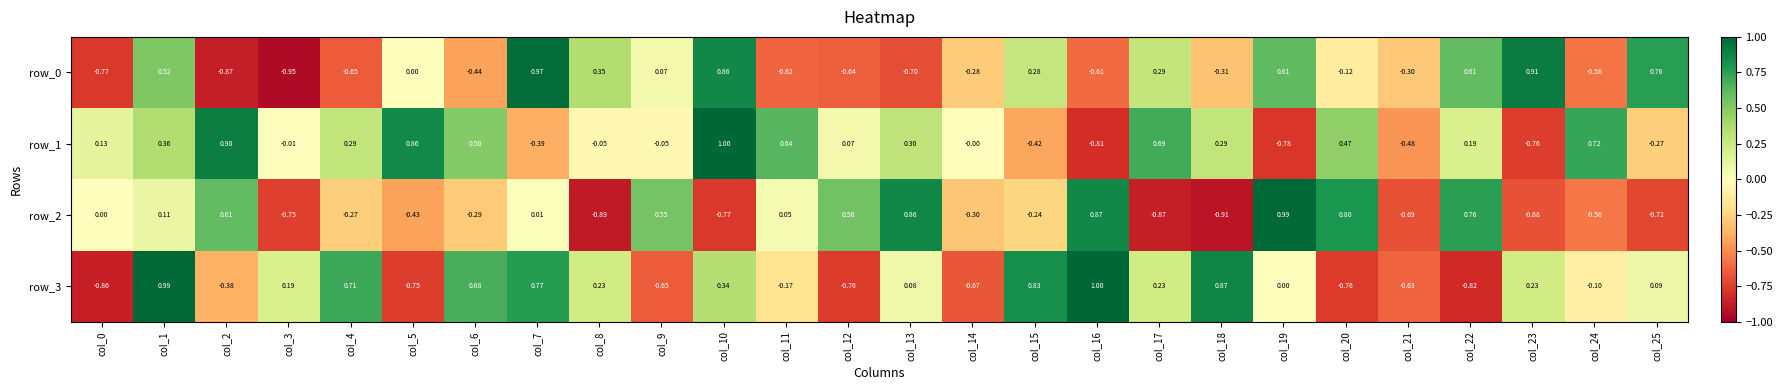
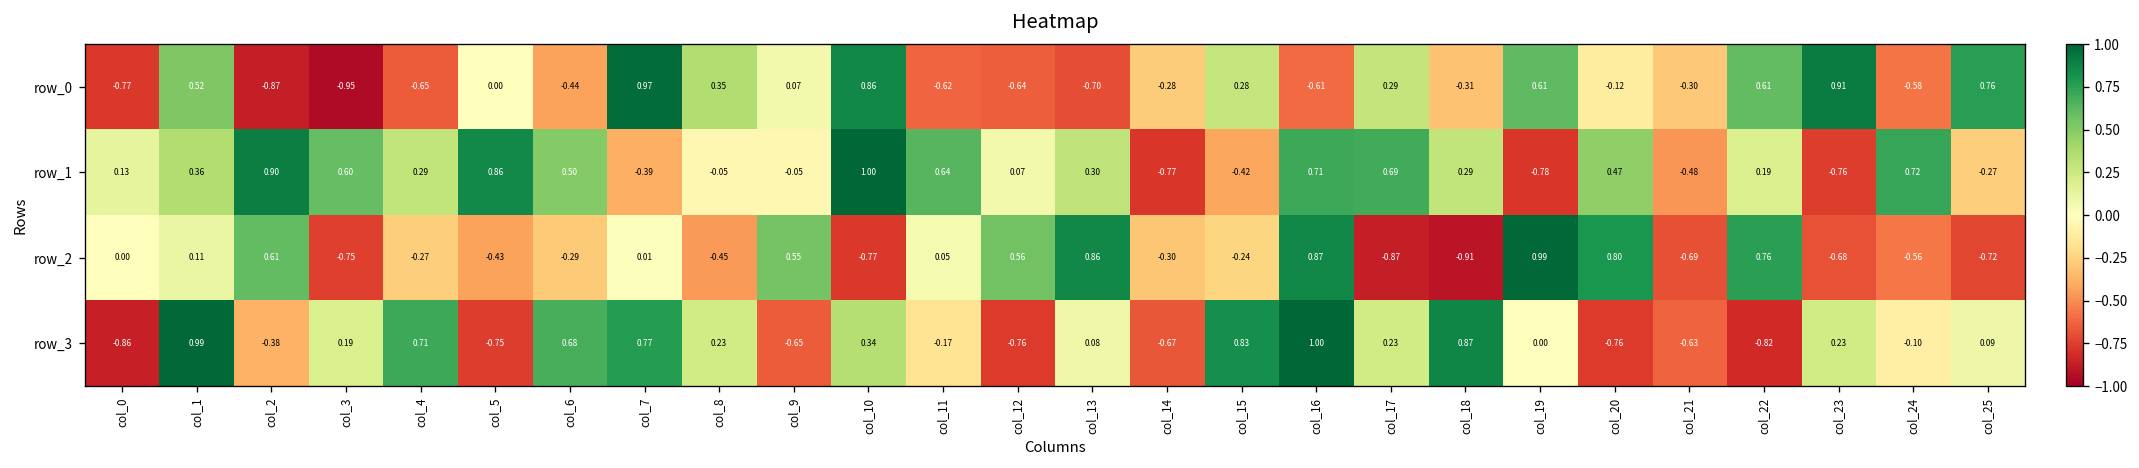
  {
    "row_0": {
      "col_0": -0.77,
      "col_1": 0.52,
      "col_2": -0.87,
      "col_3": -0.95,
      "col_4": -0.65,
      "col_5": 0.00,
      "col_6": -0.44,
      "col_7": 0.97,
      "col_8": 0.35,
      "col_9": 0.07,
      "col_10": 0.86,
      "col_11": -0.62,
      "col_12": -0.64,
      "col_13": -0.70,
      "col_14": -0.28,
      "col_15": 0.28,
      "col_16": -0.61,
      "col_17": 0.29,
      "col_18": -0.31,
      "col_19": 0.61,
      "col_20": -0.12,
      "col_21": -0.30,
      "col_22": 0.61,
      "col_23": 0.91,
      "col_24": -0.58,
      "col_25": 0.76
    },
    "row_1": {
      "col_0": 0.13,
      "col_1": 0.36,
      "col_2": 0.90,
-     "col_3": -0.01,
+     "col_3": 0.60,
      "col_4": 0.29,
      "col_5": 0.86,
      "col_6": 0.50,
      "col_7": -0.39,
      "col_8": -0.05,
      "col_9": -0.05,
      "col_10": 1.00,
      "col_11": 0.64,
      "col_12": 0.07,
      "col_13": 0.30,
-     "col_14": -0.00,
+     "col_14": -0.77,
      "col_15": -0.42,
-     "col_16": -0.81,
+     "col_16": 0.71,
      "col_17": 0.69,
      "col_18": 0.29,
      "col_19": -0.78,
      "col_20": 0.47,
      "col_21": -0.48,
      "col_22": 0.19,
      "col_23": -0.76,
      "col_24": 0.72,
      "col_25": -0.27
    },
    "row_2": {
      "col_0": 0.00,
      "col_1": 0.11,
      "col_2": 0.61,
      "col_3": -0.75,
      "col_4": -0.27,
      "col_5": -0.43,
      "col_6": -0.29,
      "col_7": 0.01,
-     "col_8": -0.89,
+     "col_8": -0.45,
      "col_9": 0.55,
      "col_10": -0.77,
      "col_11": 0.05,
      "col_12": 0.56,
      "col_13": 0.86,
      "col_14": -0.30,
      "col_15": -0.24,
      "col_16": 0.87,
      "col_17": -0.87,
      "col_18": -0.91,
      "col_19": 0.99,
      "col_20": 0.80,
      "col_21": -0.69,
      "col_22": 0.76,
      "col_23": -0.68,
      "col_24": -0.56,
      "col_25": -0.72
    },
    "row_3": {
      "col_0": -0.86,
      "col_1": 0.99,
      "col_2": -0.38,
      "col_3": 0.19,
      "col_4": 0.71,
      "col_5": -0.75,
      "col_6": 0.68,
      "col_7": 0.77,
      "col_8": 0.23,
      "col_9": -0.65,
      "col_10": 0.34,
      "col_11": -0.17,
      "col_12": -0.76,
      "col_13": 0.08,
      "col_14": -0.67,
      "col_15": 0.83,
      "col_16": 1.00,
      "col_17": 0.23,
      "col_18": 0.87,
      "col_19": 0.00,
      "col_20": -0.76,
      "col_21": -0.63,
      "col_22": -0.82,
      "col_23": 0.23,
      "col_24": -0.10,
      "col_25": 0.09
    }
  }
